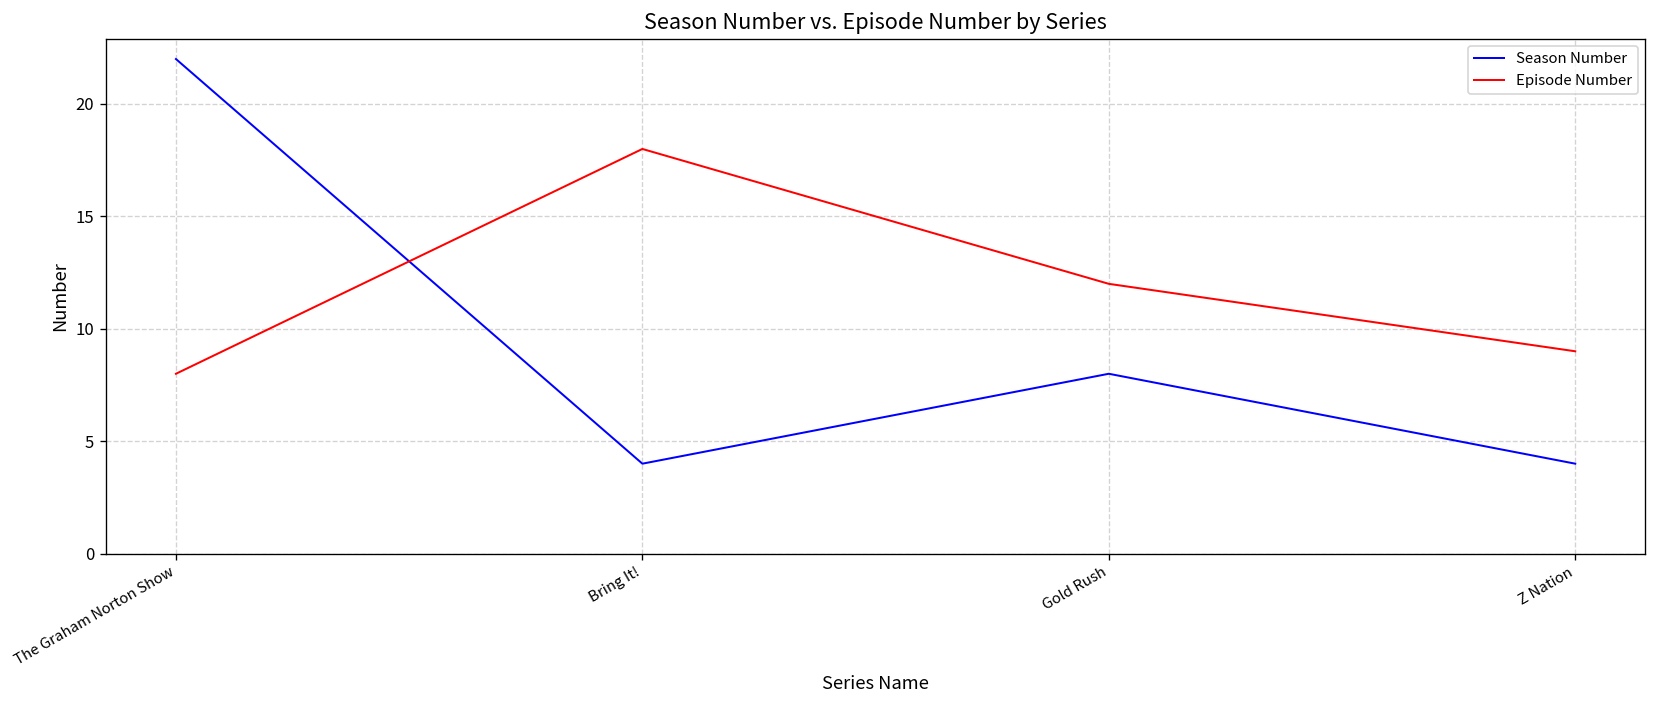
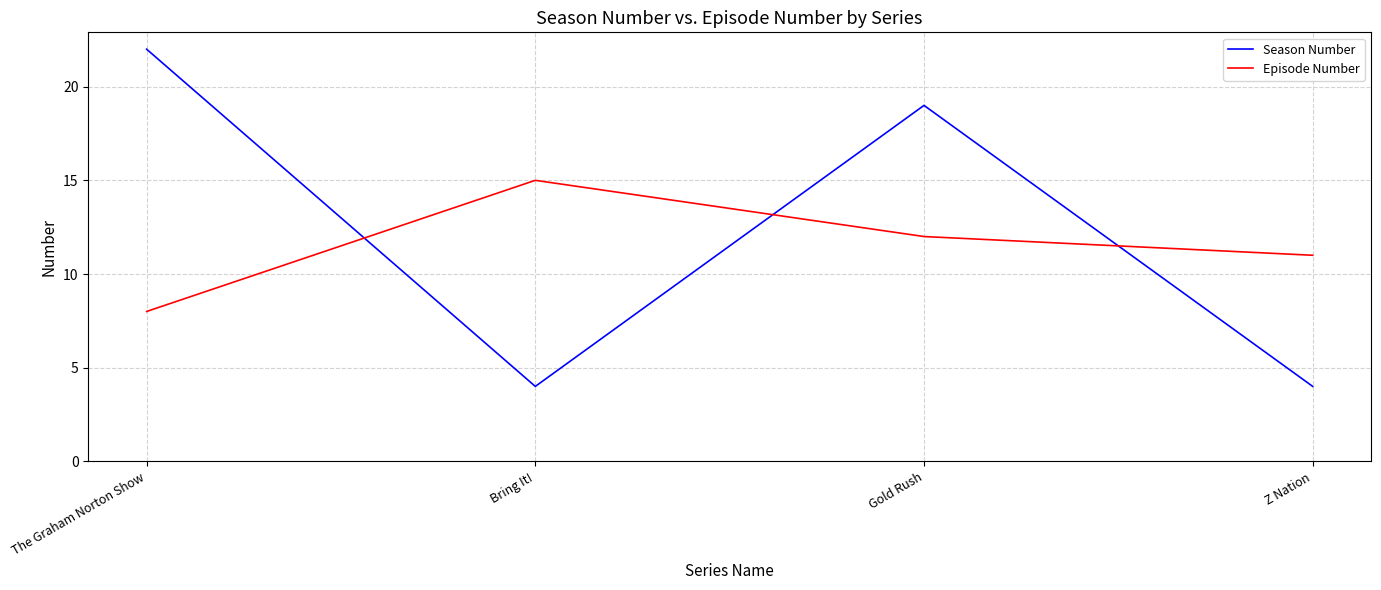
  {
    "Season Number": {
      "The Graham Norton Show": 22,
      "Bring It!": 4,
-     "Gold Rush": 8,
+     "Gold Rush": 19,
      "Z Nation": 4
    },
    "Episode Number": {
      "The Graham Norton Show": 8,
-     "Bring It!": 18,
+     "Bring It!": 15,
      "Gold Rush": 12,
-     "Z Nation": 9
+     "Z Nation": 11
    }
  }
